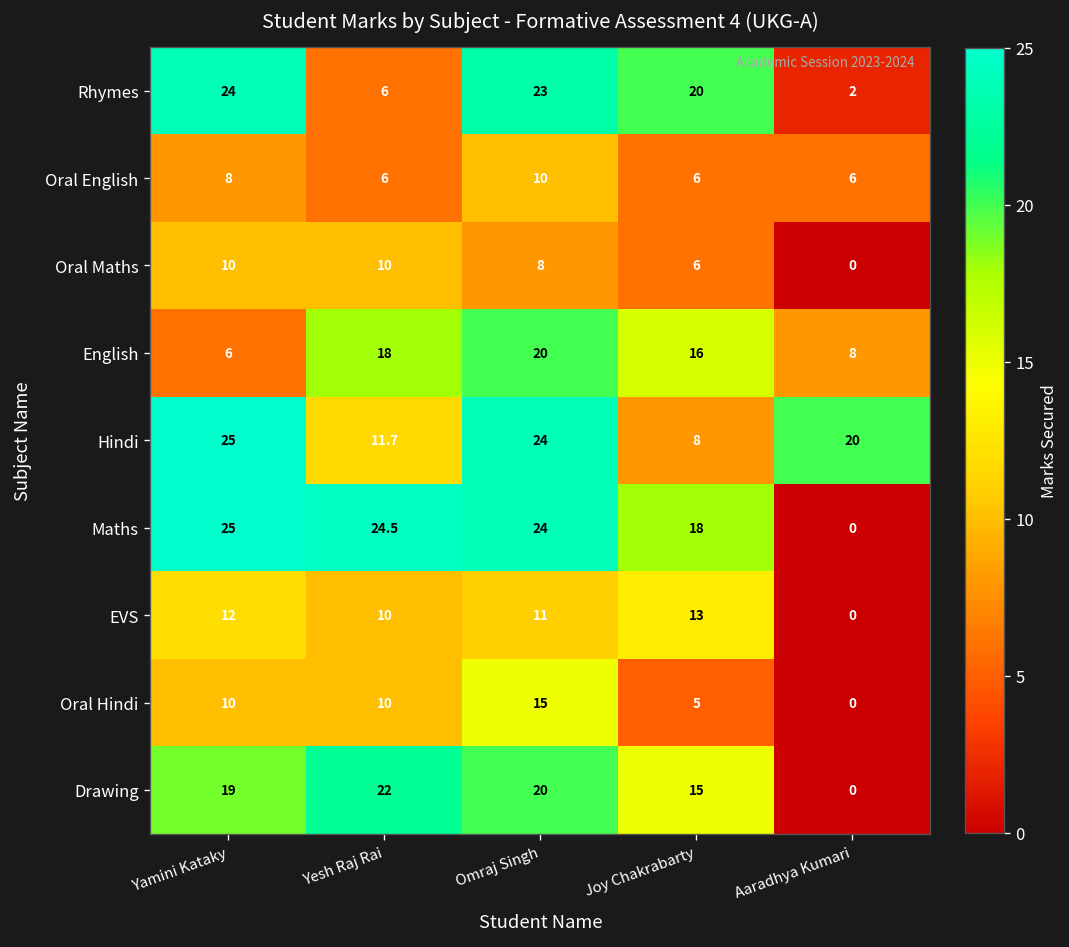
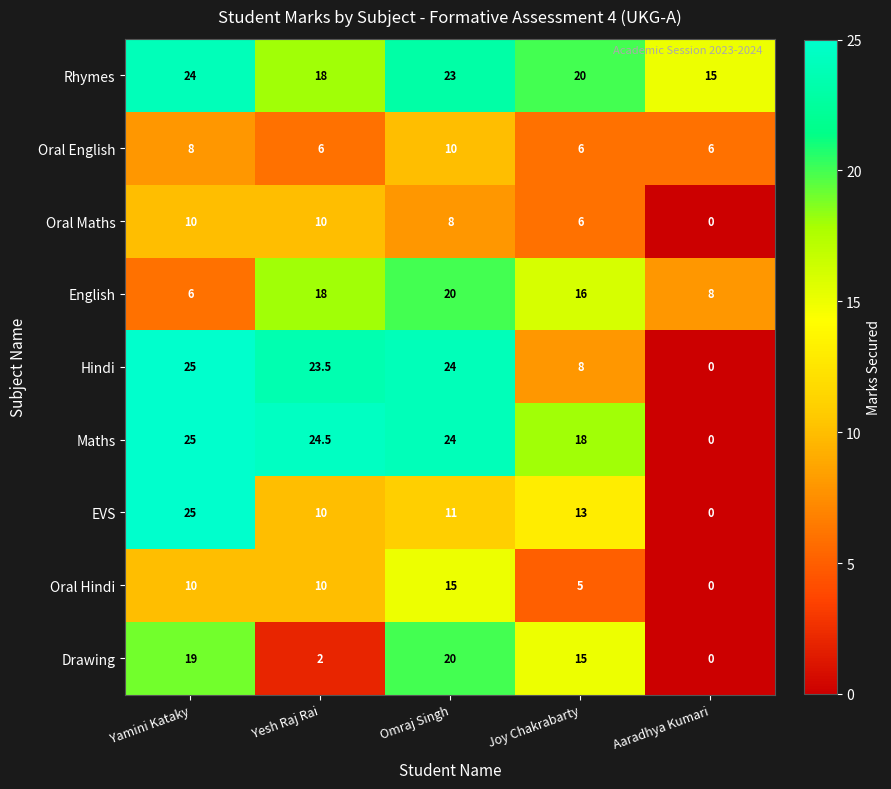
  {
    "Rhymes": {
      "Yamini Kataky": 24,
-     "Yesh Raj Rai": 6,
+     "Yesh Raj Rai": 18,
      "Omraj Singh": 23,
      "Joy Chakrabarty": 20,
-     "Aaradhya Kumari": 2
+     "Aaradhya Kumari": 15
    },
    "Oral English": {
      "Yamini Kataky": 8,
      "Yesh Raj Rai": 6,
      "Omraj Singh": 10,
      "Joy Chakrabarty": 6,
      "Aaradhya Kumari": 6
    },
    "Oral Maths": {
      "Yamini Kataky": 10,
      "Yesh Raj Rai": 10,
      "Omraj Singh": 8,
      "Joy Chakrabarty": 6,
      "Aaradhya Kumari": 0
    },
    "English": {
      "Yamini Kataky": 6,
      "Yesh Raj Rai": 18,
      "Omraj Singh": 20,
      "Joy Chakrabarty": 16,
      "Aaradhya Kumari": 8
    },
    "Hindi": {
      "Yamini Kataky": 25,
-     "Yesh Raj Rai": 11.7,
+     "Yesh Raj Rai": 23.5,
      "Omraj Singh": 24,
      "Joy Chakrabarty": 8,
-     "Aaradhya Kumari": 20
+     "Aaradhya Kumari": 0
    },
    "Maths": {
      "Yamini Kataky": 25,
      "Yesh Raj Rai": 24.5,
      "Omraj Singh": 24,
      "Joy Chakrabarty": 18,
      "Aaradhya Kumari": 0
    },
    "EVS": {
-     "Yamini Kataky": 12,
+     "Yamini Kataky": 25,
      "Yesh Raj Rai": 10,
      "Omraj Singh": 11,
      "Joy Chakrabarty": 13,
      "Aaradhya Kumari": 0
    },
    "Oral Hindi": {
      "Yamini Kataky": 10,
      "Yesh Raj Rai": 10,
      "Omraj Singh": 15,
      "Joy Chakrabarty": 5,
      "Aaradhya Kumari": 0
    },
    "Drawing": {
      "Yamini Kataky": 19,
-     "Yesh Raj Rai": 22,
+     "Yesh Raj Rai": 2,
      "Omraj Singh": 20,
      "Joy Chakrabarty": 15,
      "Aaradhya Kumari": 0
    }
  }
